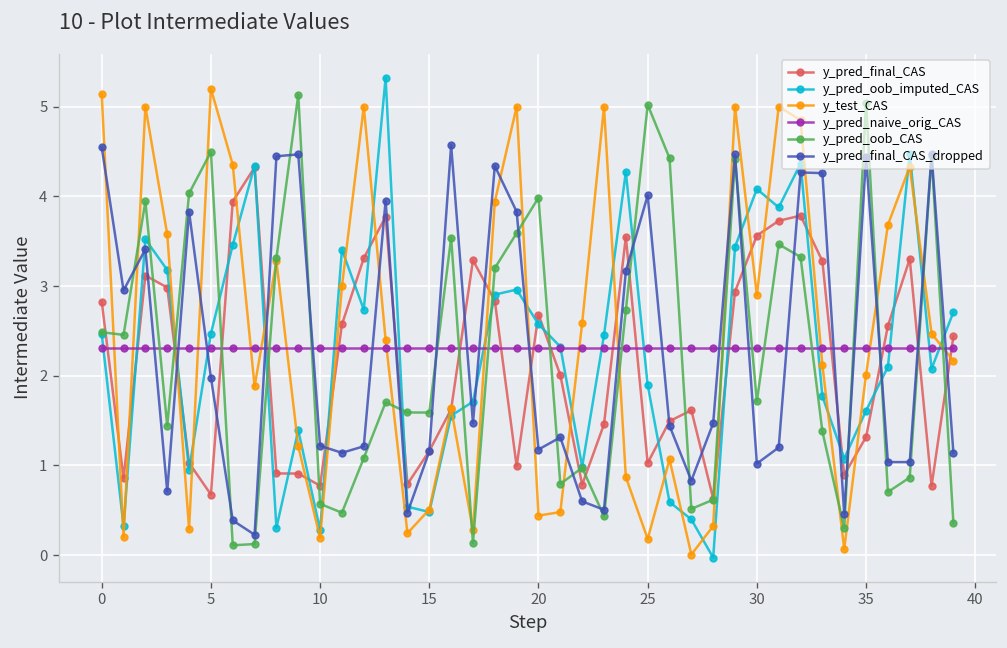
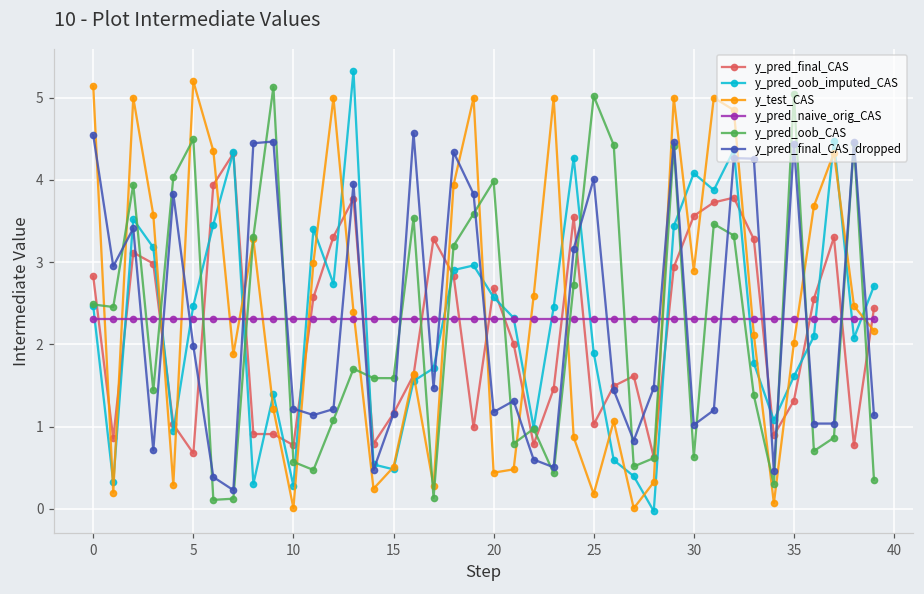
  {
    "y_pred_final_CAS": {
      "0": 2.8,
      "5": 0.7,
      "10": 0.8,
      "20": 2.7,
      "25": 1.0,
      "30": 3.6,
      "35": 1.3
    },
    "y_pred_oob_imputed_CAS": {
      "5": 2.5,
      "10": 0.3,
      "20": 2.6,
      "25": 1.9,
      "30": 4.1,
      "35": 1.6
    },
    "y_test_CAS": {
      "0": 5.1,
      "5": 5.2,
-     "10": 0.2,
+     "10": 0.0,
      "20": 0.4,
      "25": 0.2,
      "30": 2.9,
      "35": 2.0
    },
    "y_pred_naive_orig_CAS": {
      "0": 2.3,
      "5": 2.3,
      "10": 2.3,
      "15": 2.3,
      "20": 2.3,
      "25": 2.3,
      "30": 2.3,
      "35": 2.3
    },
    "y_pred_oob_CAS": {
      "5": 4.5,
      "10": 0.6,
      "15": 1.6,
      "20": 4.0,
      "25": 5.0,
-     "30": 1.7
+     "30": 0.6
    },
    "y_pred_final_CAS_dropped": {
      "0": 4.5,
      "5": 2.0,
      "10": 1.2,
      "20": 1.2,
      "25": 4.0,
      "30": 1.0
    }
  }
